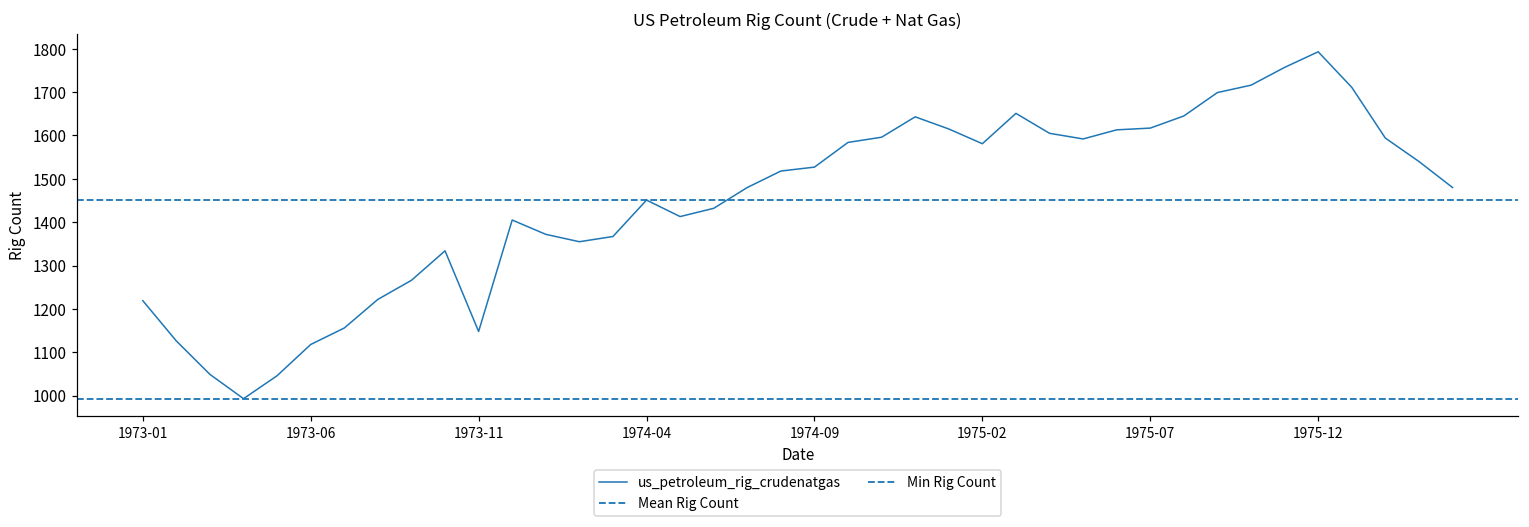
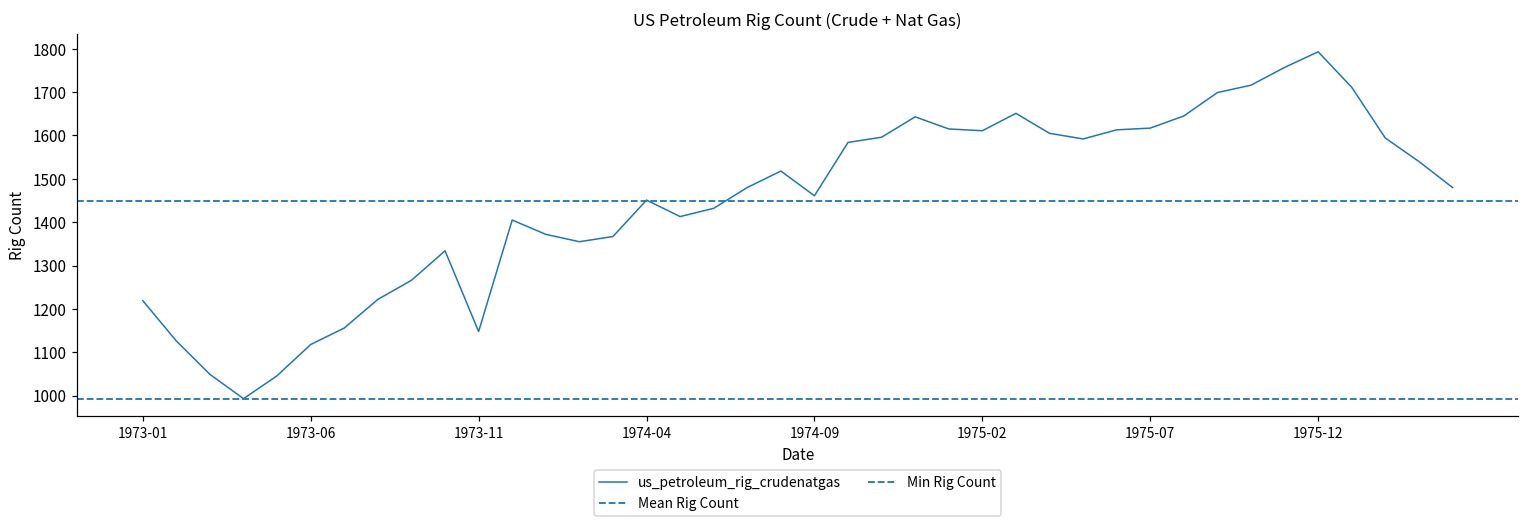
  {
    "1973-01": 1220,
    "1973-06": 1120,
    "1973-11": 1150,
    "1974-04": 1450,
-   "1974-09": 1530,
-   "1975-02": 1580,
+   "1974-09": 1460,
+   "1975-02": 1610,
    "1975-07": 1620,
    "1975-12": 1790
  }
